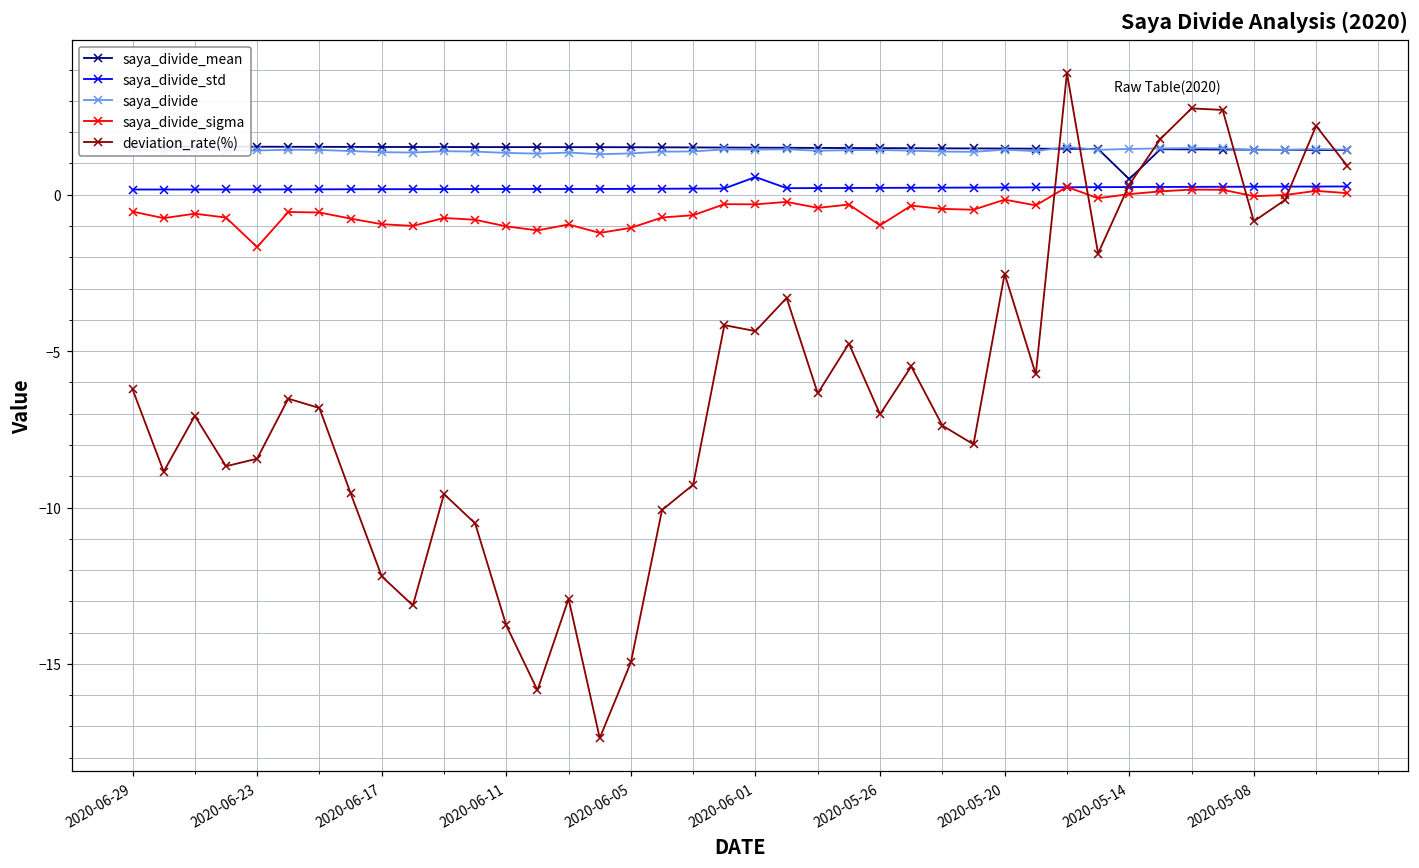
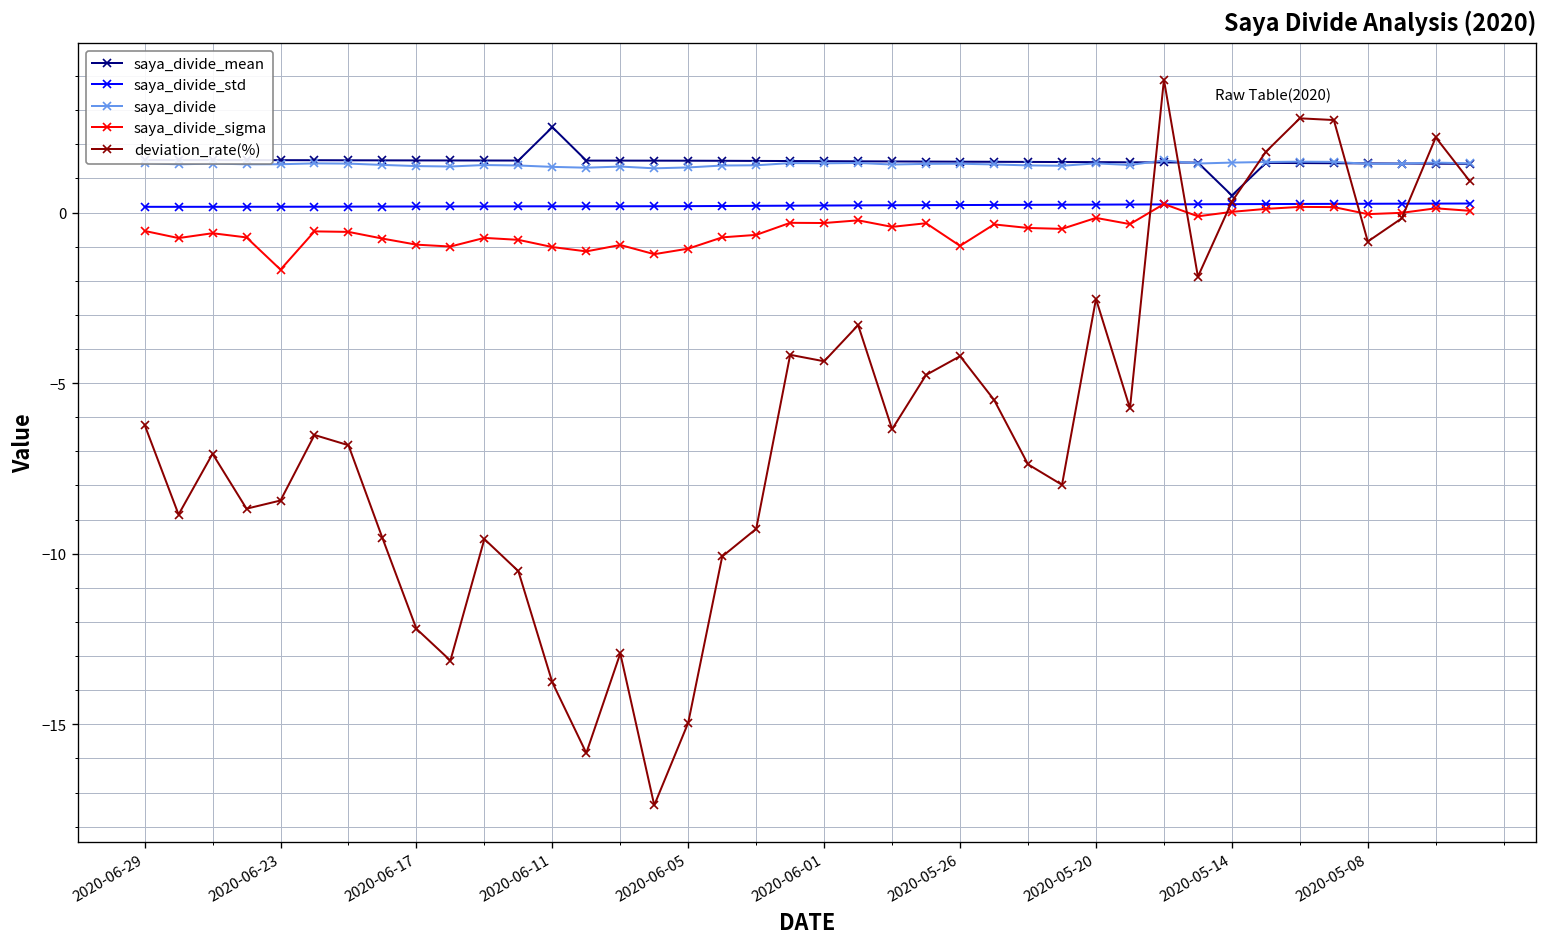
  {
    "saya_divide_mean": {
      "2020-06-23": 1.5,
      "2020-06-17": 1.5,
-     "2020-06-11": 1.5,
+     "2020-06-11": 2.5,
      "2020-06-05": 1.5,
      "2020-05-14": 0.5
    },
    "saya_divide_std": {
      "2020-06-29": 0.2,
      "2020-06-23": 0.2,
      "2020-06-17": 0.2,
      "2020-06-11": 0.2,
      "2020-06-05": 0.2,
-     "2020-06-01": 0.6,
+     "2020-06-01": 0.2,
      "2020-05-26": 0.2,
      "2020-05-20": 0.2,
      "2020-05-08": 0.3
    },
    "saya_divide": {
      "2020-06-23": 1.4,
      "2020-06-17": 1.4,
      "2020-06-11": 1.3,
      "2020-06-05": 1.3,
      "2020-05-14": 1.5
    },
    "saya_divide_sigma": {
      "2020-06-29": -0.5,
      "2020-06-23": -1.7,
      "2020-06-17": -0.9,
      "2020-06-11": -1.0,
      "2020-06-05": -1.1,
      "2020-06-01": -0.3,
      "2020-05-26": -1.0,
      "2020-05-20": -0.2,
      "2020-05-14": 0.0,
      "2020-05-08": 0.0
    },
    "deviation_rate(%)": {
      "2020-06-29": -6.2,
      "2020-06-23": -8.4,
      "2020-06-17": -12.2,
      "2020-06-11": -13.8,
      "2020-06-05": -15.0,
      "2020-06-01": -4.4,
-     "2020-05-26": -7.0,
+     "2020-05-26": -4.2,
      "2020-05-20": -2.5,
      "2020-05-08": -0.9
    }
  }
